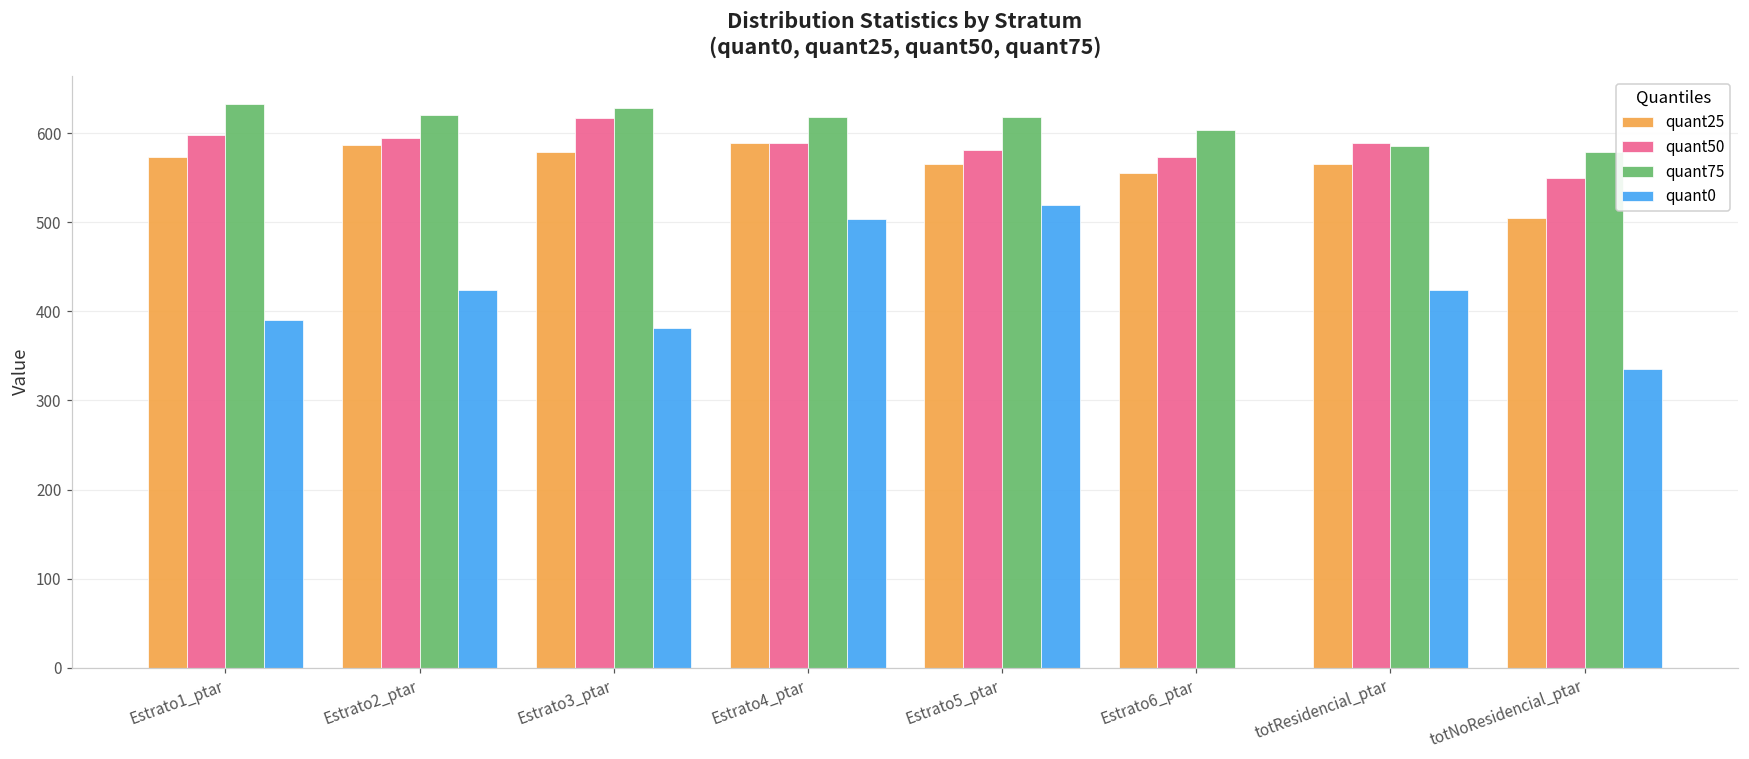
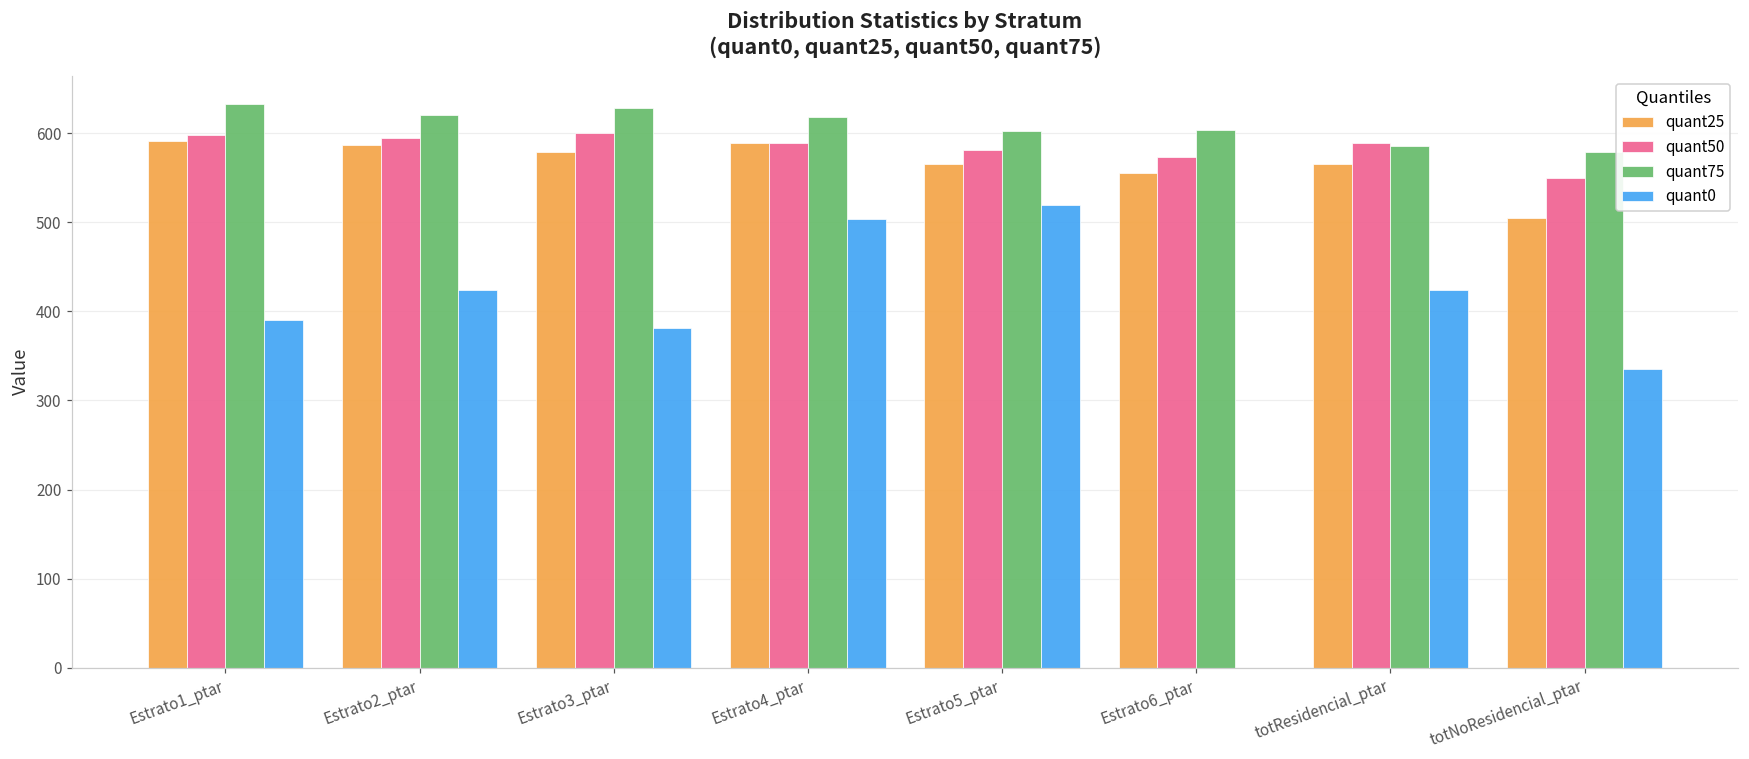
  {
    "quant25": {
-     "Estrato1_ptar": 570,
+     "Estrato1_ptar": 590,
      "Estrato2_ptar": 590,
      "Estrato3_ptar": 580,
      "Estrato4_ptar": 590,
      "Estrato5_ptar": 570,
      "Estrato6_ptar": 560,
      "totResidencial_ptar": 570,
      "totNoResidencial_ptar": 510
    },
    "quant50": {
      "Estrato1_ptar": 600,
      "Estrato2_ptar": 590,
-     "Estrato3_ptar": 620,
+     "Estrato3_ptar": 600,
      "Estrato4_ptar": 590,
      "Estrato5_ptar": 580,
      "Estrato6_ptar": 570,
      "totResidencial_ptar": 590,
      "totNoResidencial_ptar": 550
    },
    "quant75": {
      "Estrato1_ptar": 630,
      "Estrato2_ptar": 620,
      "Estrato3_ptar": 630,
      "Estrato4_ptar": 620,
-     "Estrato5_ptar": 620,
+     "Estrato5_ptar": 600,
      "Estrato6_ptar": 600,
      "totResidencial_ptar": 590,
      "totNoResidencial_ptar": 580
    },
    "quant0": {
      "Estrato1_ptar": 390,
      "Estrato2_ptar": 420,
      "Estrato3_ptar": 380,
      "Estrato4_ptar": 500,
      "Estrato5_ptar": 520,
      "Estrato6_ptar": 0,
      "totResidencial_ptar": 420,
      "totNoResidencial_ptar": 330
    }
  }
